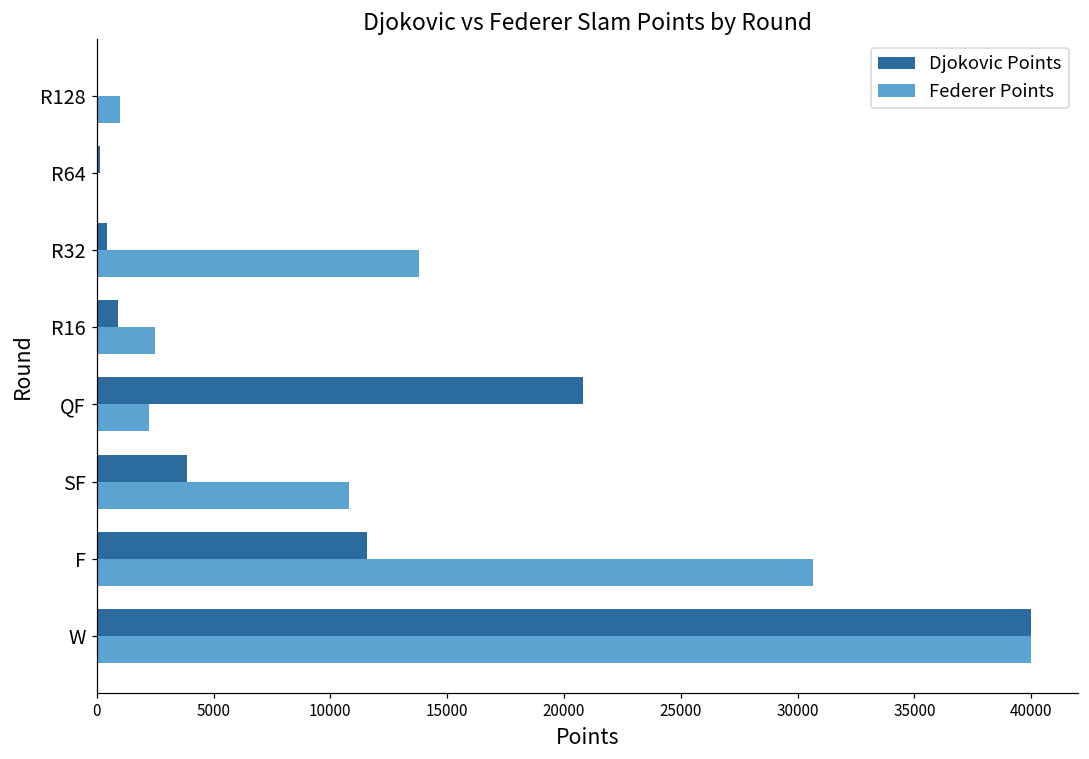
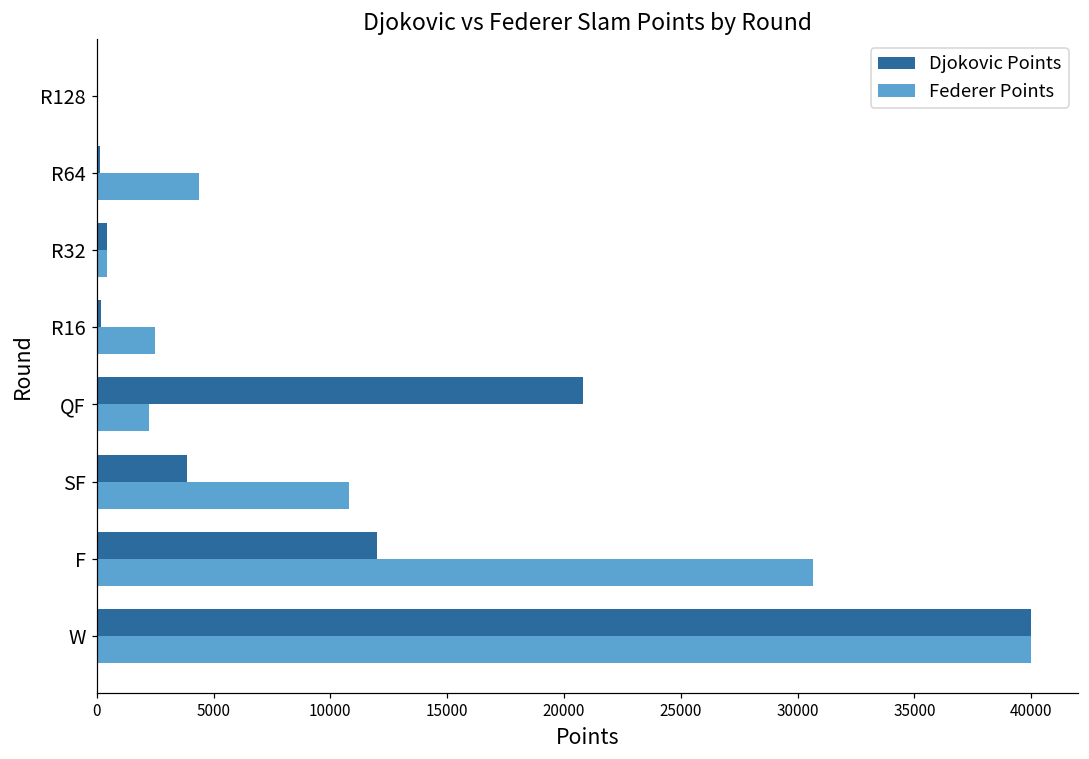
  {
    "Djokovic Points": {
      "R64": 100,
      "R32": 500,
-     "R16": 900,
+     "R16": 200,
      "QF": 20800,
      "SF": 3900,
-     "F": 11600,
+     "F": 12000,
      "W": 40000
    },
    "Federer Points": {
-     "R128": 1000,
-     "R64": 0,
-     "R32": 13800,
+     "R128": 100,
+     "R64": 4400,
+     "R32": 500,
      "R16": 2500,
      "QF": 2300,
      "SF": 10800,
      "F": 30700,
      "W": 40000
    }
  }
